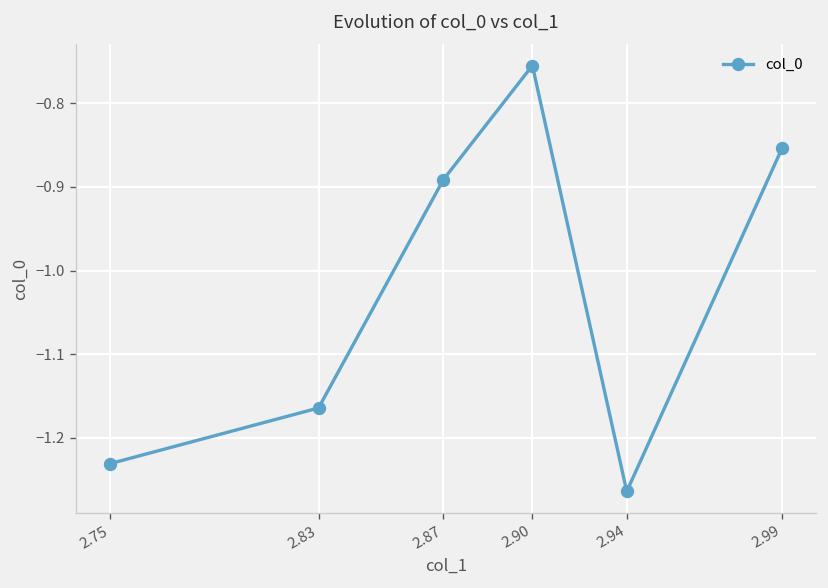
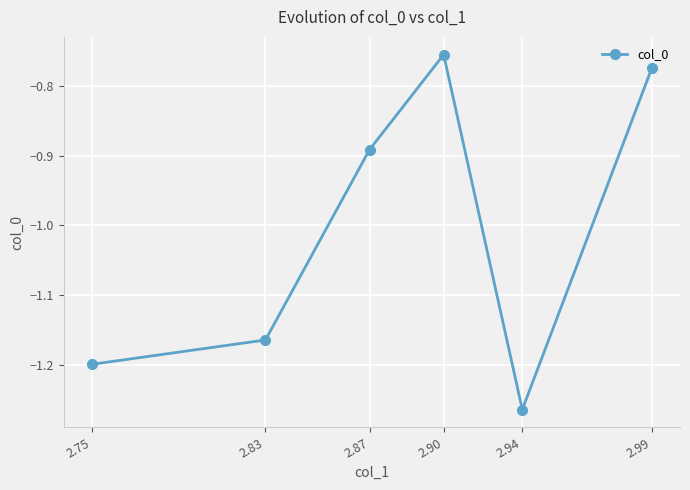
  {
-   "2.75": -1.23,
+   "2.75": -1.20,
    "2.83": -1.16,
    "2.87": -0.89,
    "2.90": -0.75,
    "2.94": -1.26,
-   "2.99": -0.85
+   "2.99": -0.77
  }
